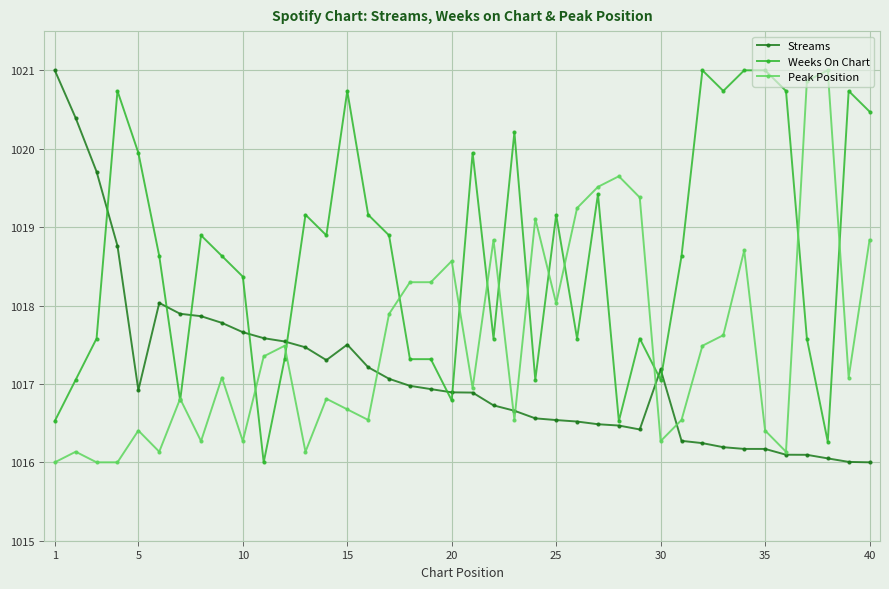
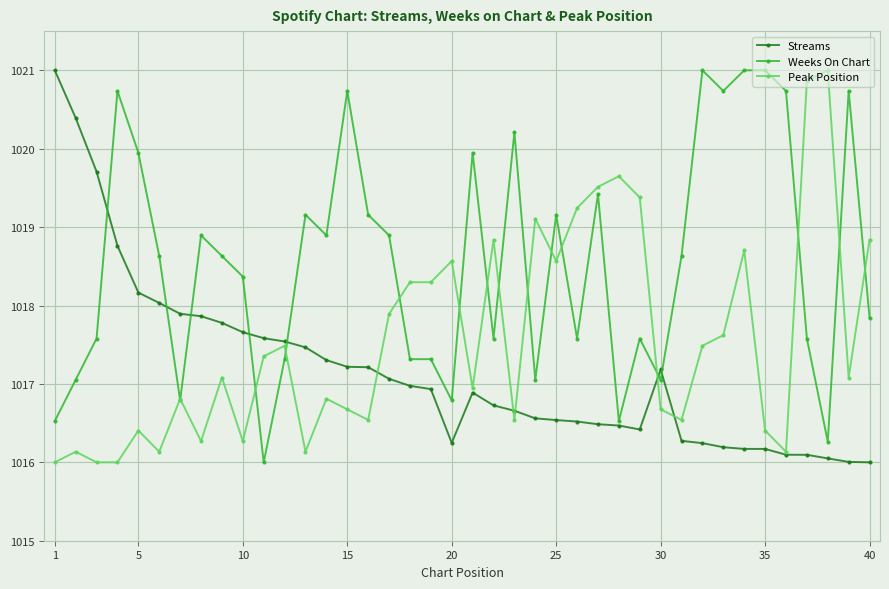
  {
    "Streams": {
      "1": 1021.0,
-     "5": 1016.9,
+     "5": 1018.2,
      "10": 1017.7,
-     "15": 1017.5,
-     "20": 1016.9,
+     "15": 1017.2,
+     "20": 1016.2,
      "25": 1016.5,
      "30": 1017.2,
      "35": 1016.2,
      "40": 1016.0
    },
    "Weeks On Chart": {
      "1": 1016.5,
      "5": 1019.9,
      "10": 1018.4,
      "15": 1020.7,
      "20": 1016.8,
      "25": 1019.2,
      "30": 1017.1,
-     "40": 1020.5
+     "40": 1017.8
    },
    "Peak Position": {
      "1": 1016.0,
      "5": 1016.4,
      "10": 1016.3,
      "15": 1016.7,
      "20": 1018.6,
-     "25": 1018.0,
-     "30": 1016.3,
+     "25": 1018.6,
+     "30": 1016.7,
      "35": 1016.4,
      "40": 1018.8
    }
  }
